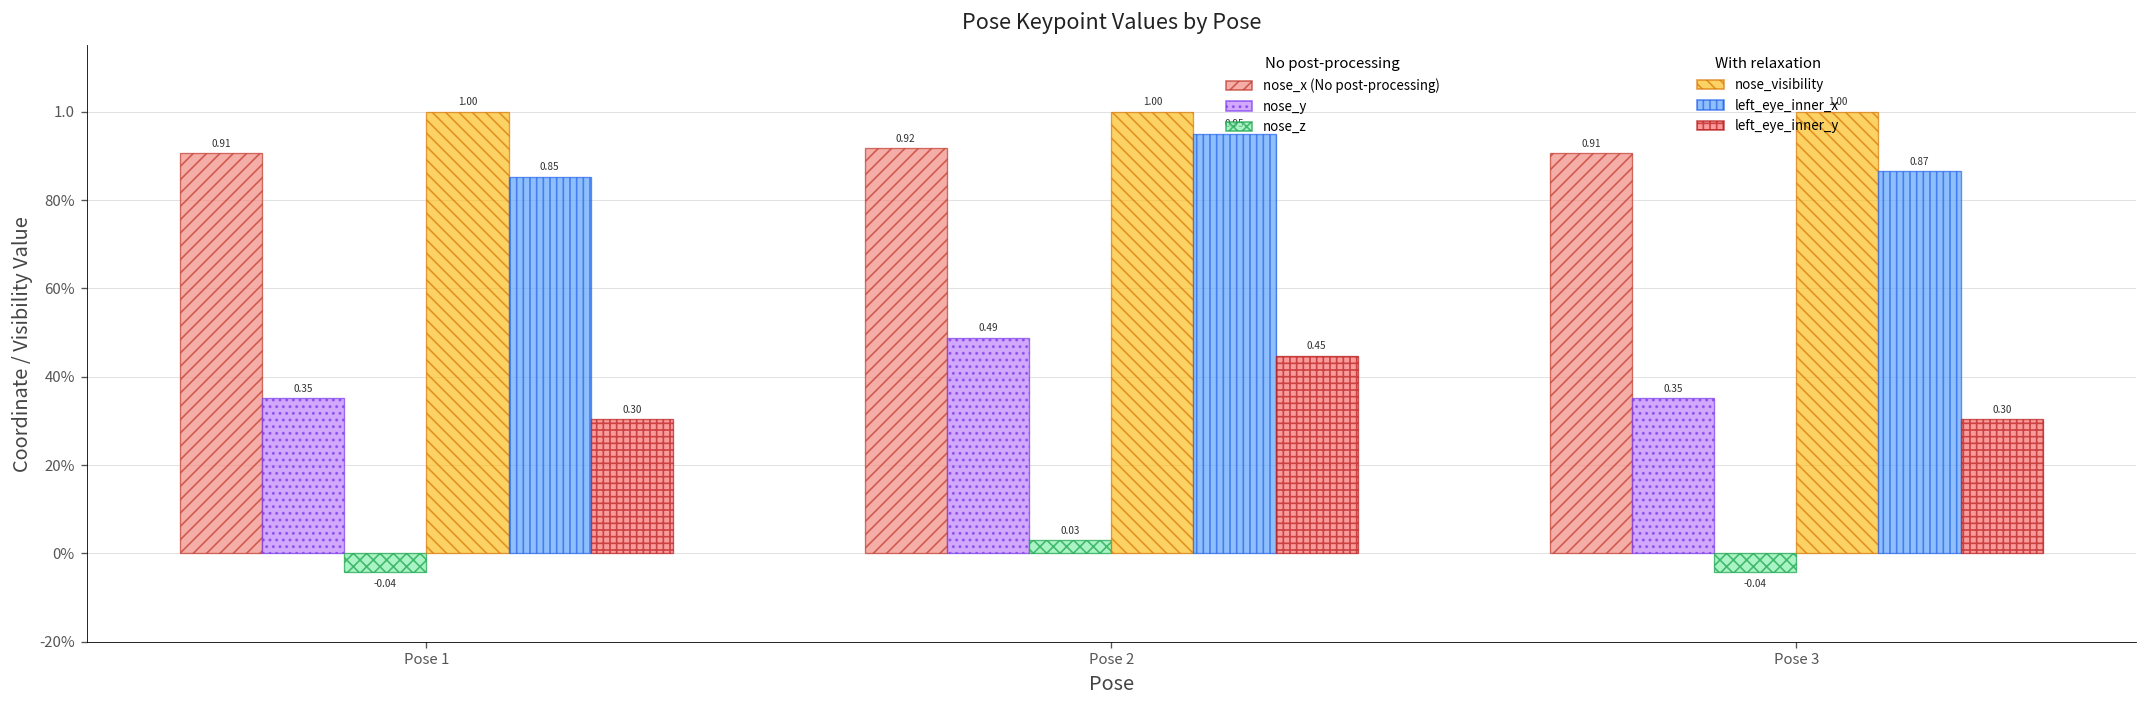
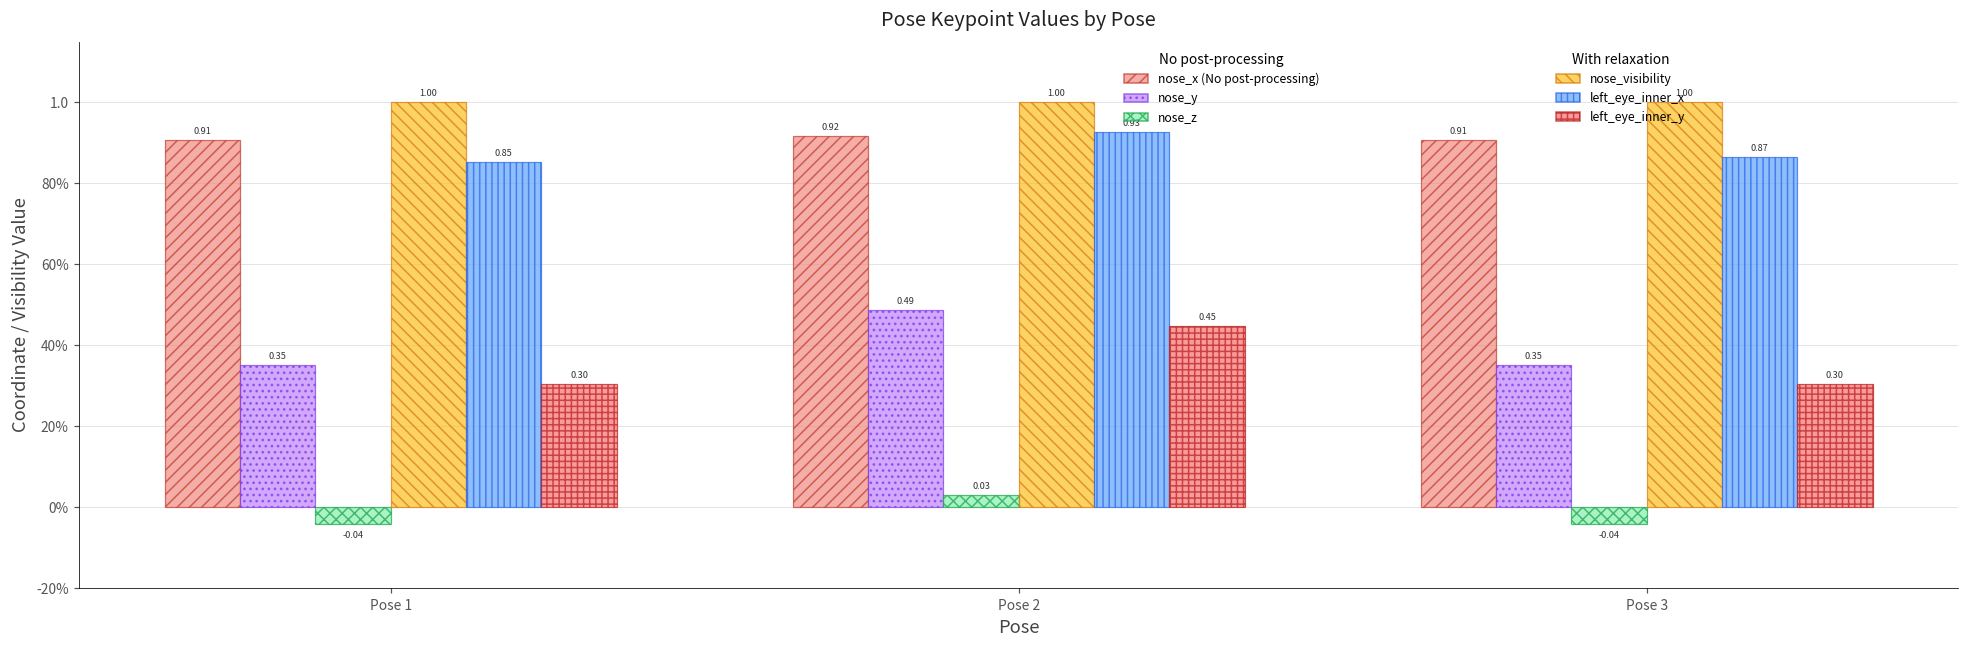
  {
    "nose_visibility": {
      "Pose 1": 1.00,
      "Pose 2": 1.00,
      "Pose 3": 1.00
    },
    "left_eye_inner_x": {
      "Pose 1": 0.85,
-     "Pose 2": 0.95,
+     "Pose 2": 0.93,
      "Pose 3": 0.87
    }
  }
